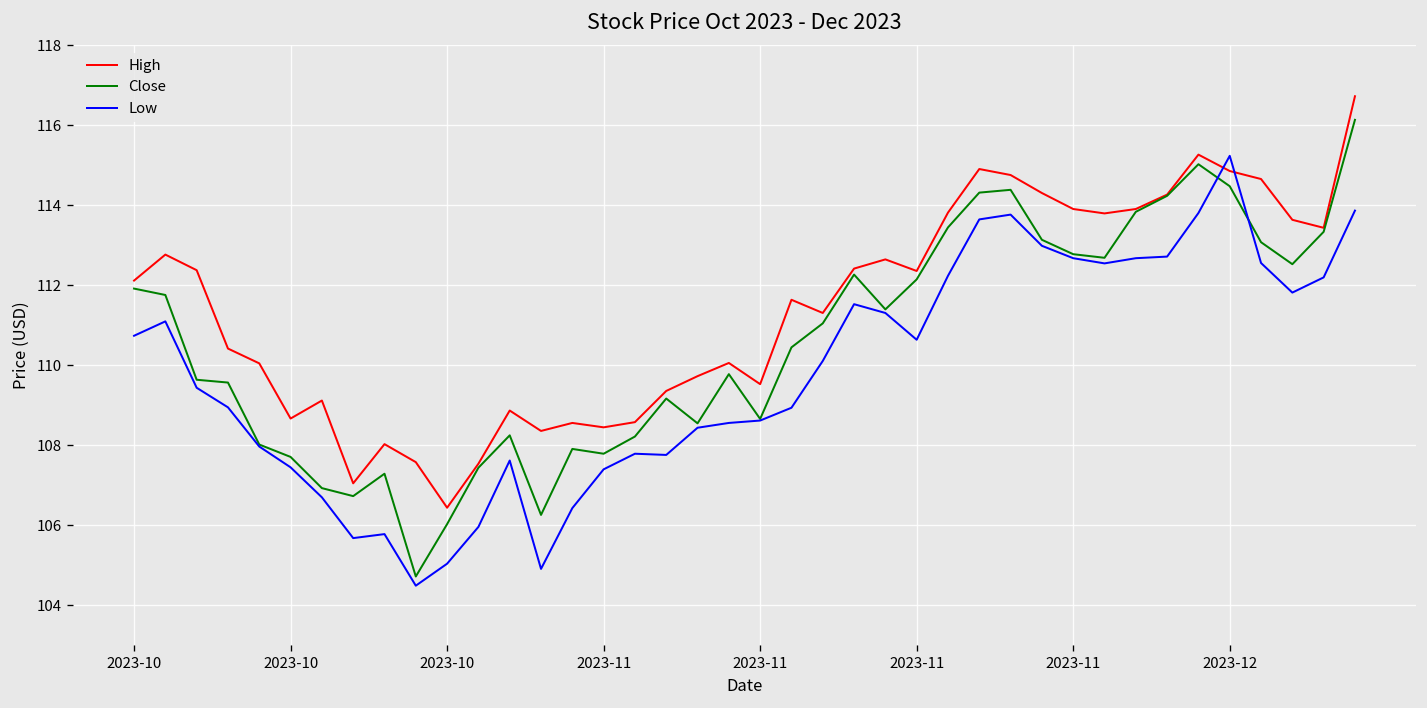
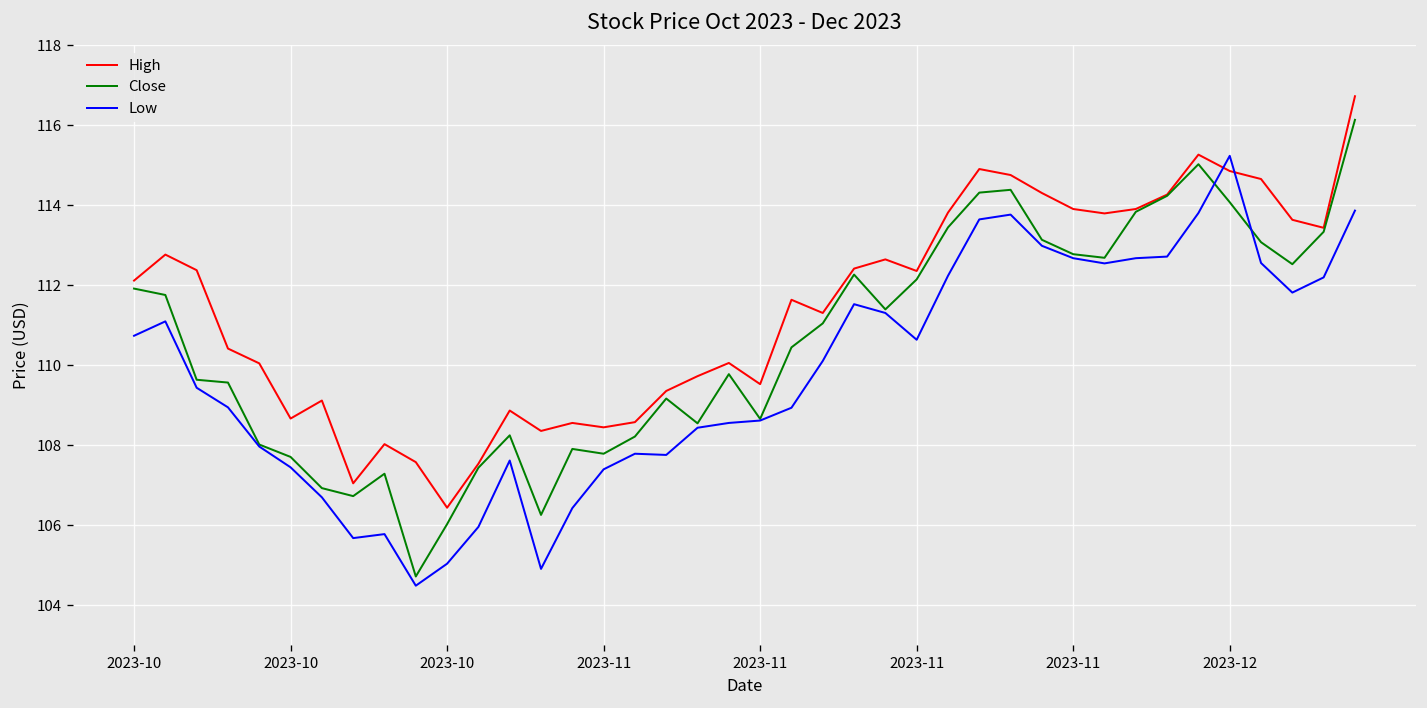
  {
    "High": {
      "2023-12": 114.9
    },
    "Close": {
-     "2023-12": 114.5
+     "2023-12": 114.1
    },
    "Low": {
      "2023-12": 115.2
    }
  }
